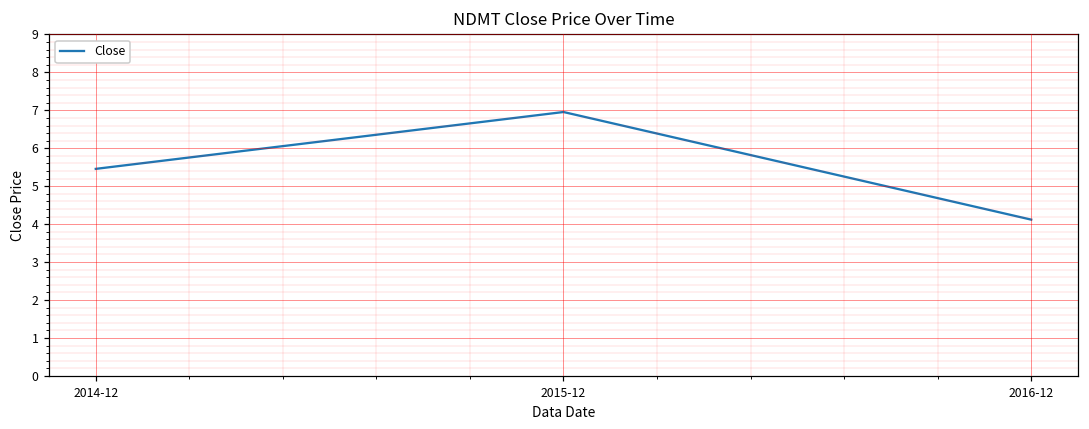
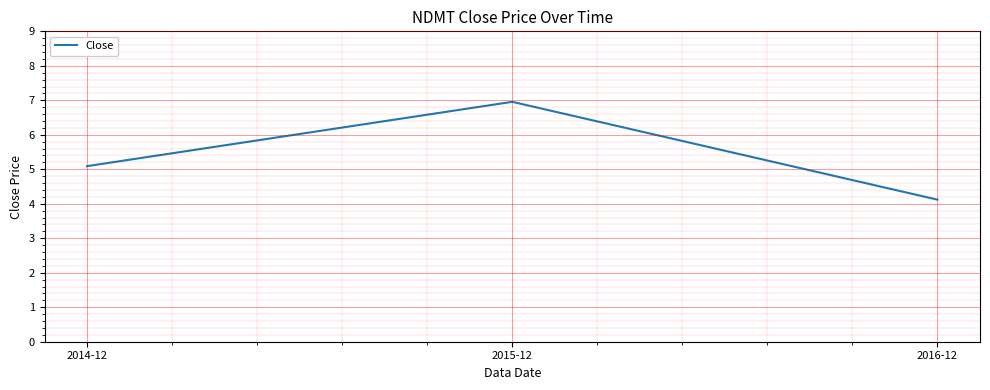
  {
-   "2014-12": 5.5,
+   "2014-12": 5.1,
    "2015-12": 7.0,
    "2016-12": 4.1
  }
